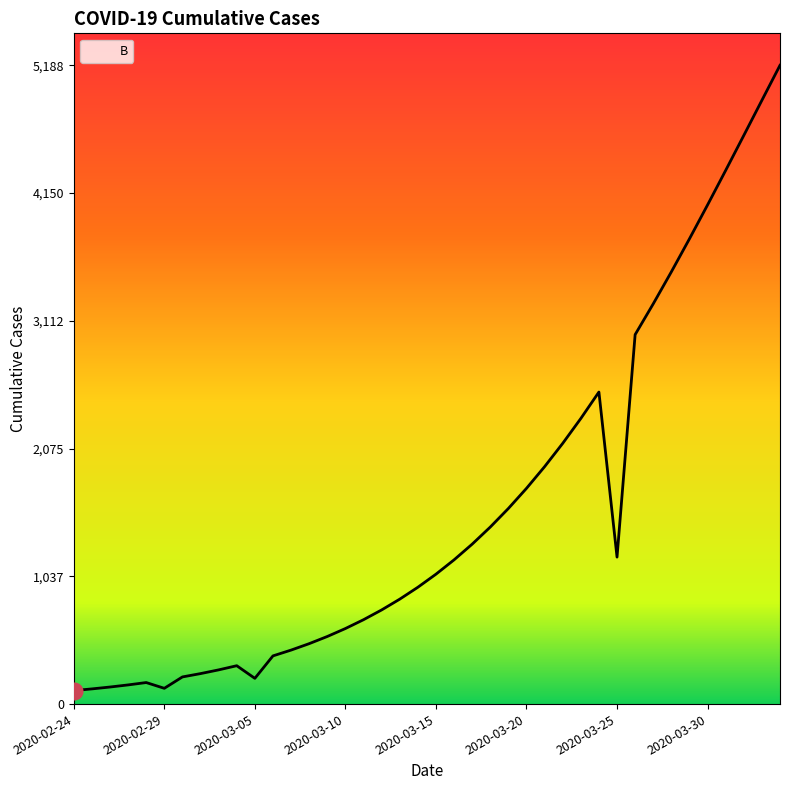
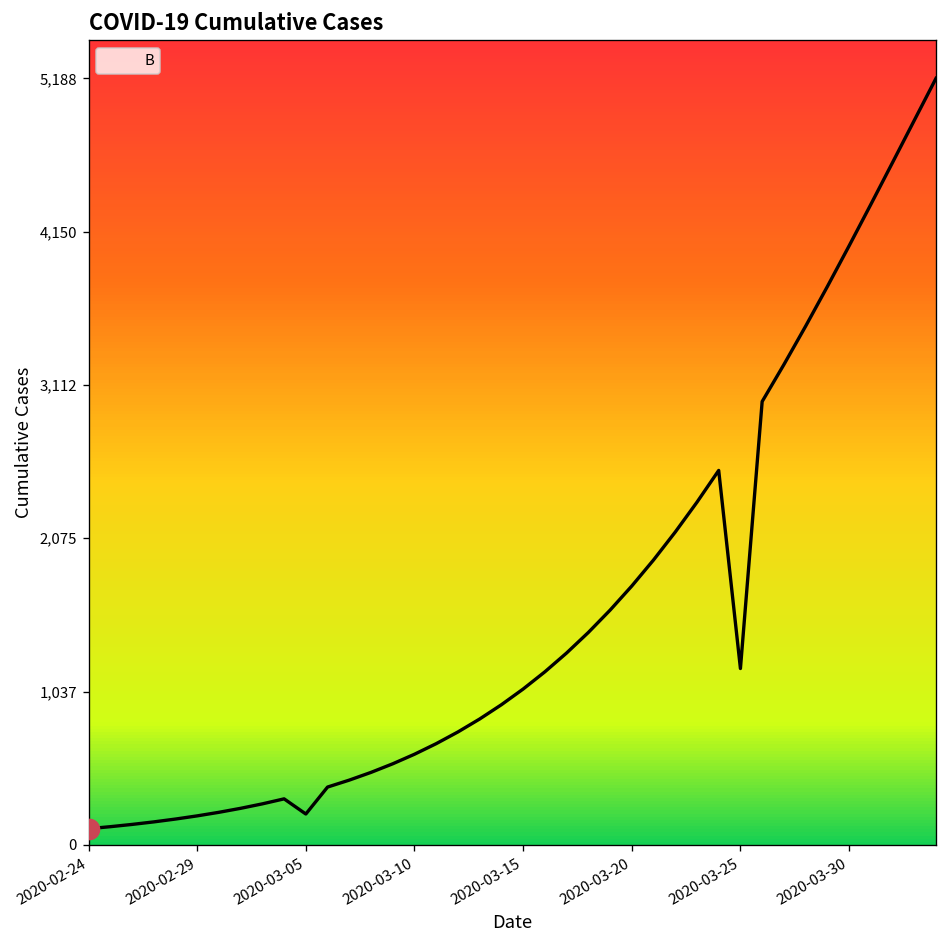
  {
    "B": {
-     "2020-02-29": "130",
+     "2020-02-29": "200",
      "2020-03-05": "210",
      "2020-03-10": "610",
      "2020-03-15": "1,050",
      "2020-03-20": "1,750",
      "2020-03-25": "1,190",
      "2020-03-30": "4,050"
    }
  }
